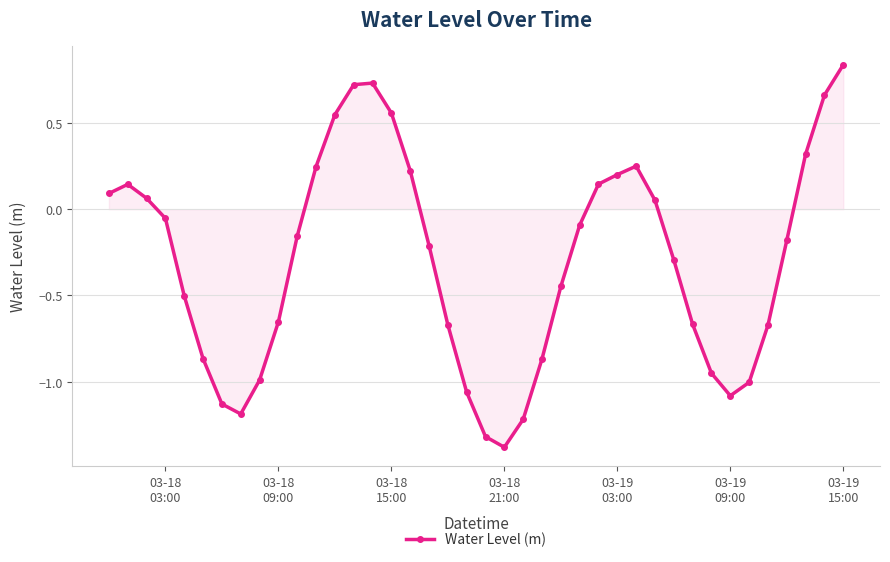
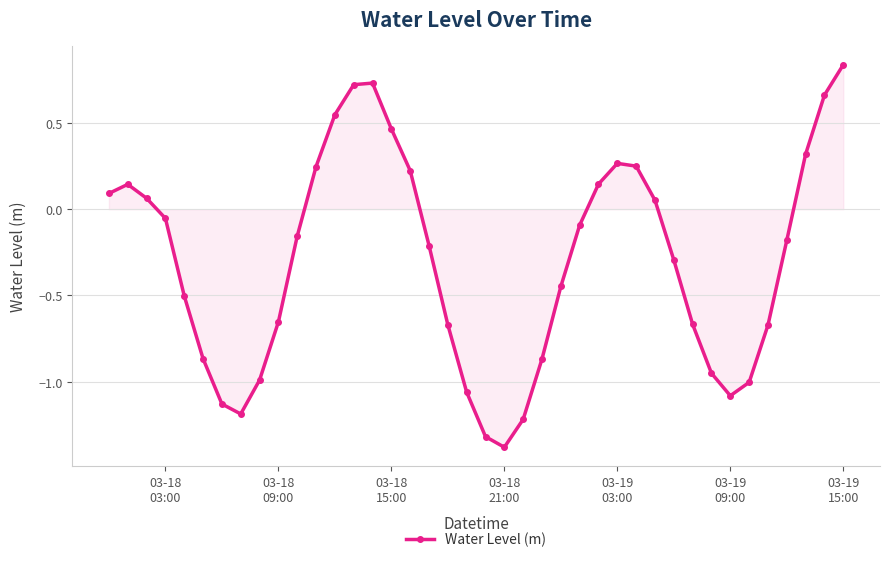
  {
    "Water Level (m)": {
      "03-18 03:00": -0.05,
      "03-18 09:00": -0.65,
-     "03-18 15:00": 0.56,
+     "03-18 15:00": 0.46,
      "03-18 21:00": -1.38,
-     "03-19 03:00": 0.20,
+     "03-19 03:00": 0.27,
      "03-19 09:00": -1.08
    }
  }
